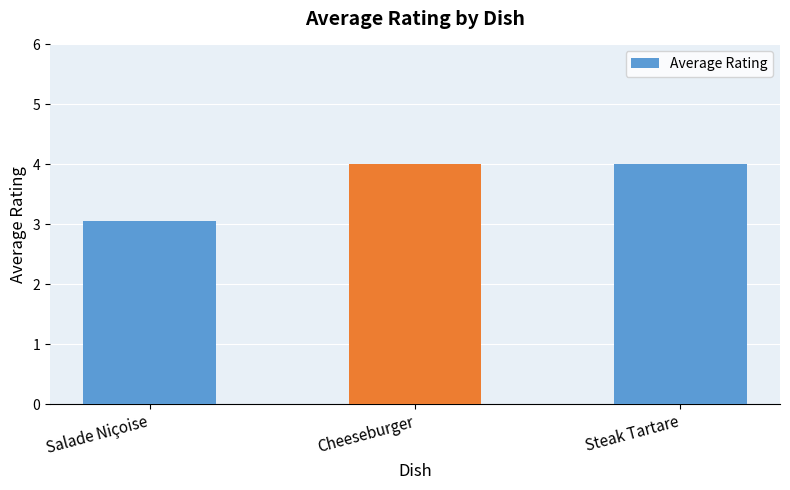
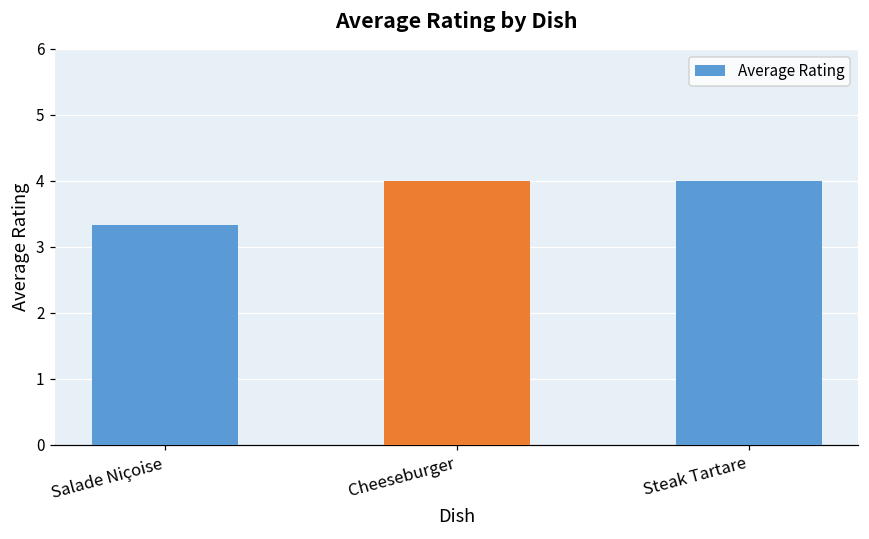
  {
-   "Salade Niçoise": 3.1,
+   "Salade Niçoise": 3.3,
    "Cheeseburger": 4.0,
    "Steak Tartare": 4.0
  }
